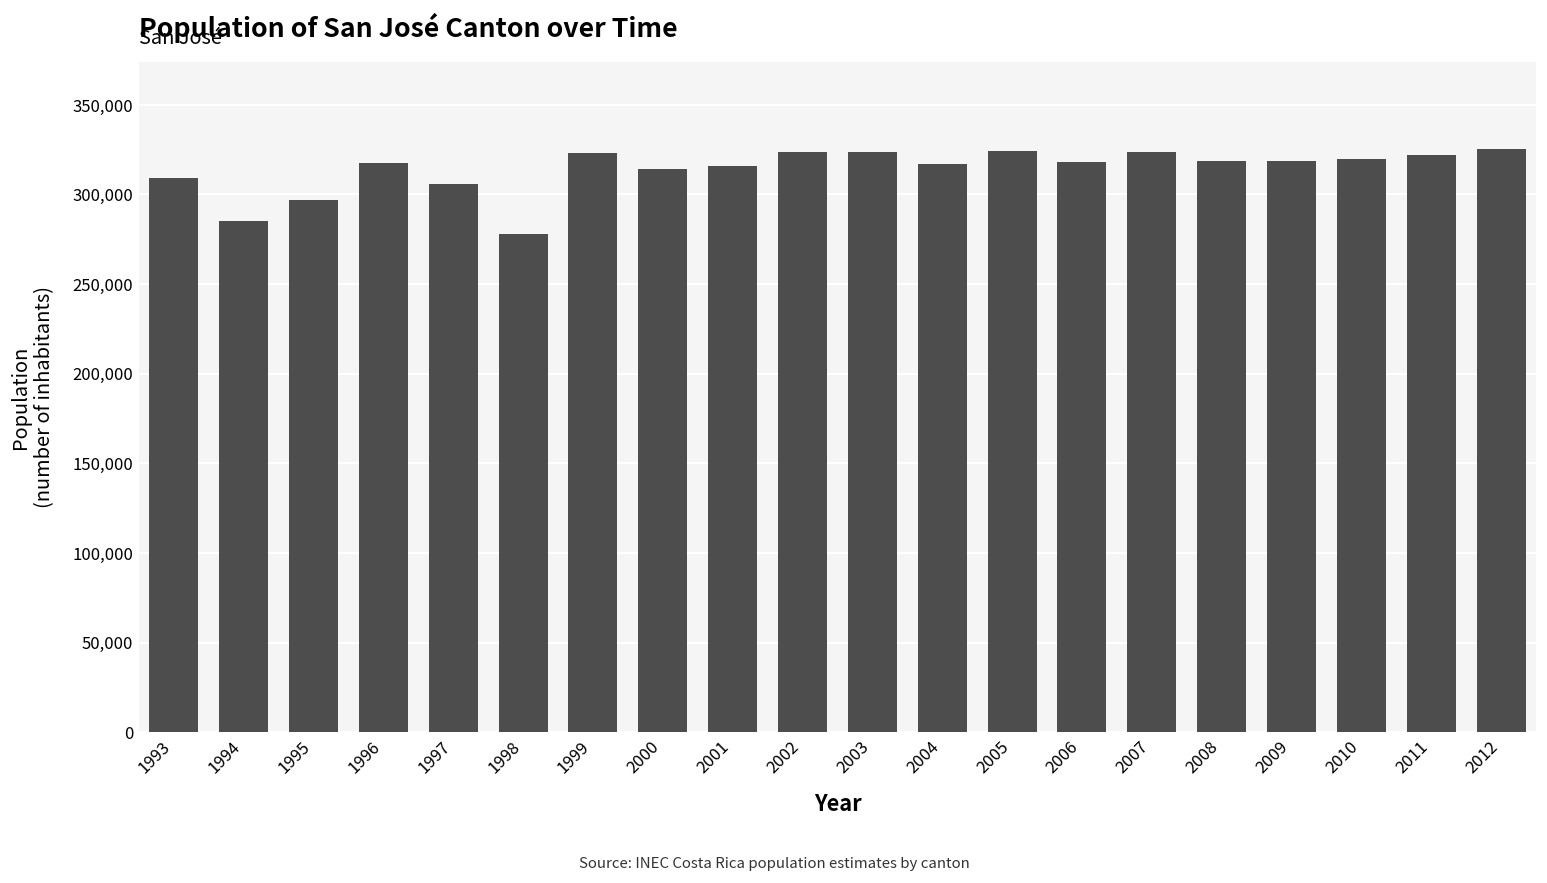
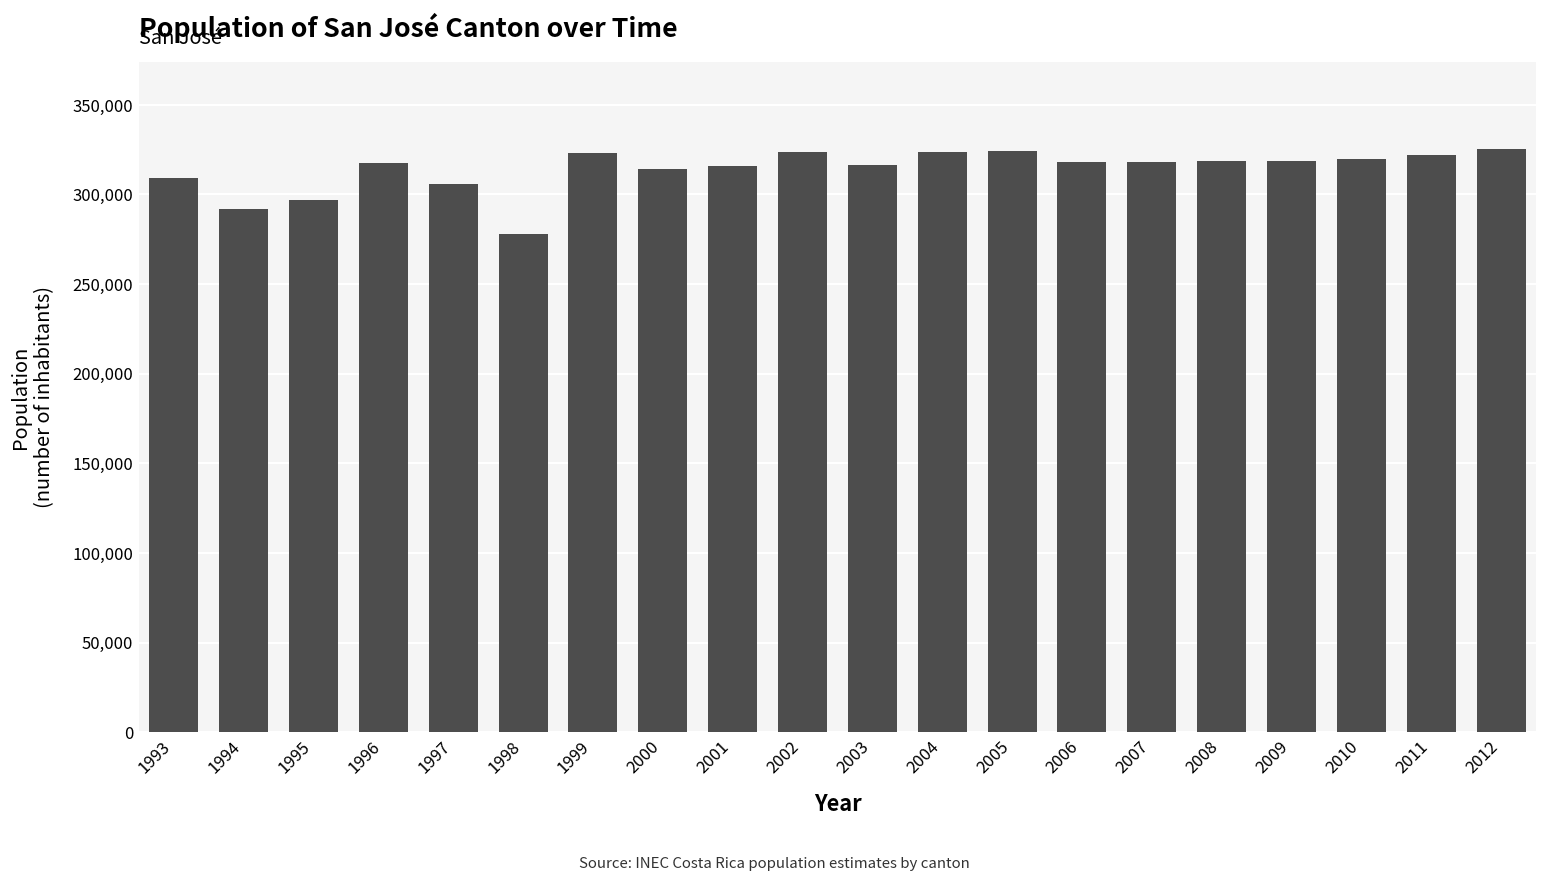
  {
    "1993": "309,000",
-   "1994": "285,000",
+   "1994": "292,000",
    "1995": "297,000",
    "1996": "317,000",
    "1997": "306,000",
    "1998": "278,000",
    "1999": "323,000",
    "2000": "314,000",
    "2001": "316,000",
    "2002": "324,000",
-   "2003": "324,000",
-   "2004": "317,000",
+   "2003": "317,000",
+   "2004": "324,000",
    "2005": "324,000",
    "2006": "318,000",
-   "2007": "324,000",
+   "2007": "318,000",
    "2008": "318,000",
    "2009": "319,000",
    "2010": "320,000",
    "2011": "322,000",
    "2012": "325,000"
  }
